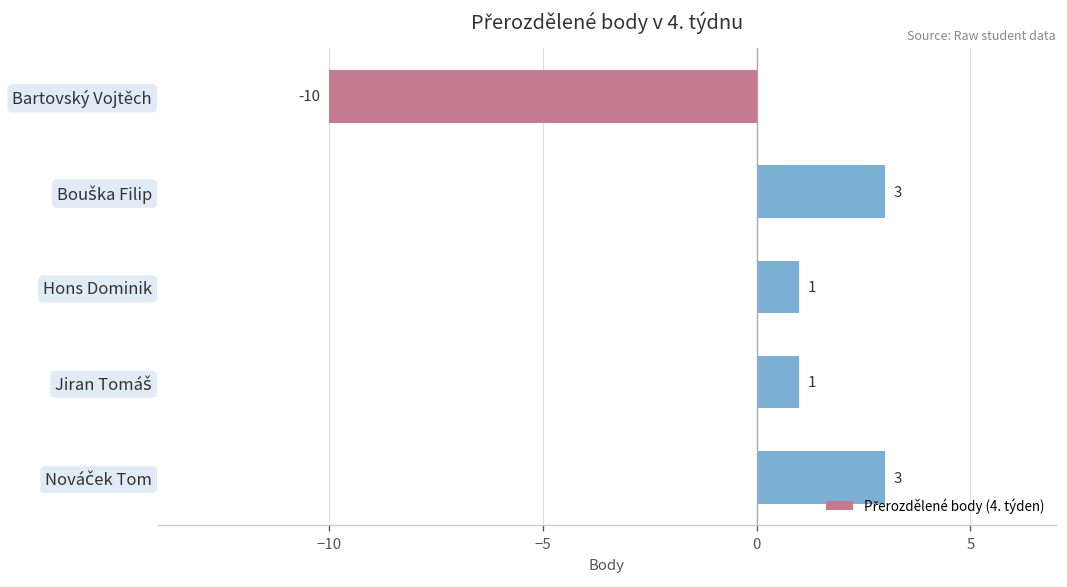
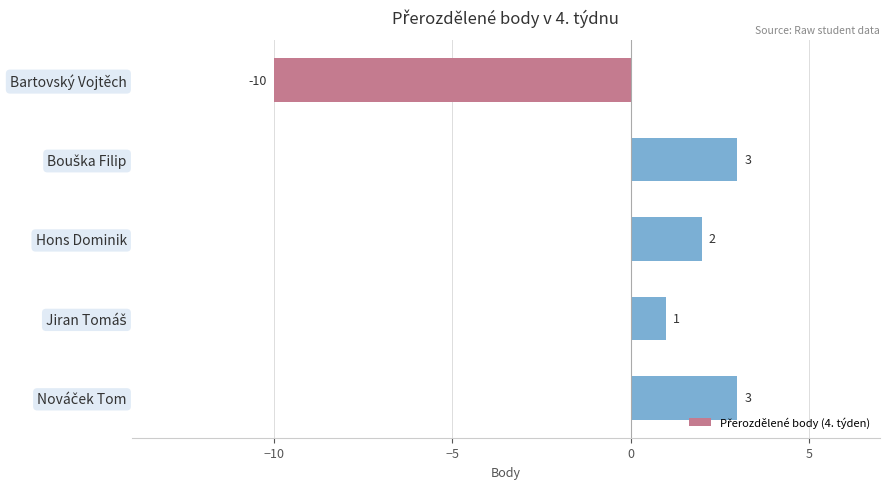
  {
    "Bartovský Vojtěch": -10,
    "Bouška Filip": 3,
-   "Hons Dominik": 1,
+   "Hons Dominik": 2,
    "Jiran Tomáš": 1,
    "Nováček Tom": 3
  }
